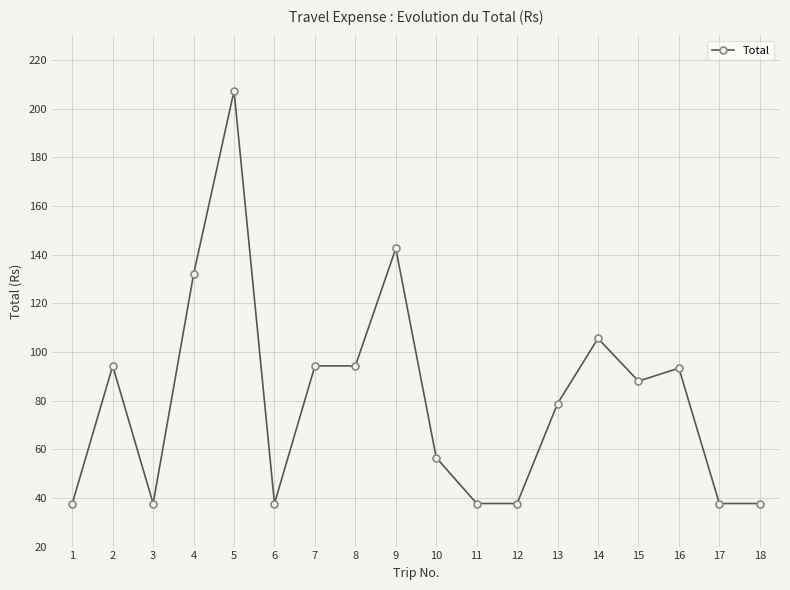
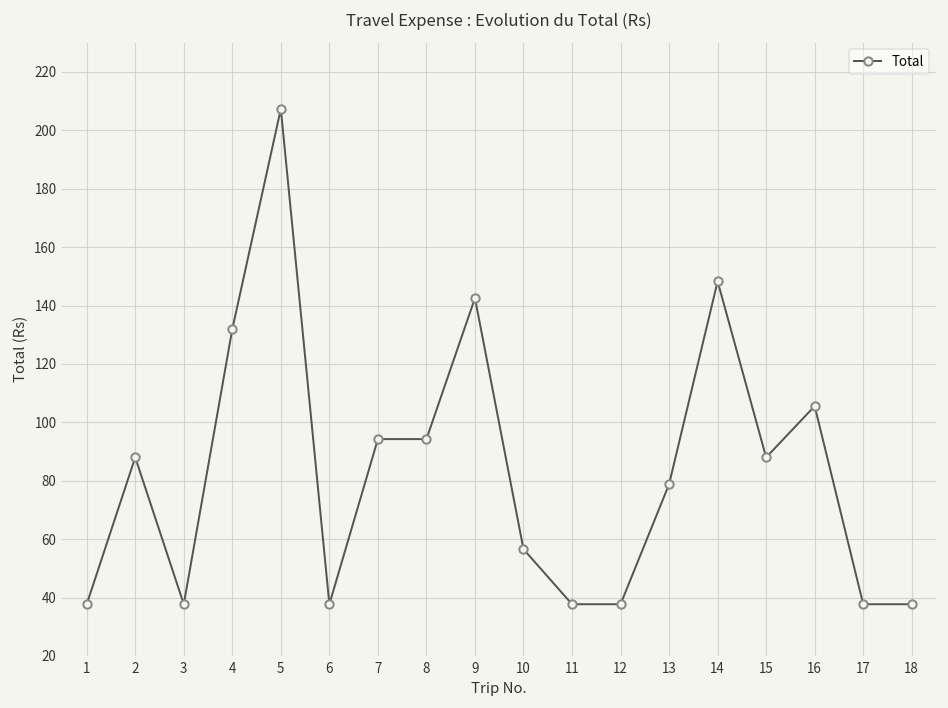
  {
    "1": 38,
-   "2": 94,
+   "2": 88,
    "3": 38,
    "4": 132,
    "5": 207,
    "6": 38,
    "7": 94,
    "8": 94,
    "9": 143,
    "10": 57,
    "11": 38,
    "12": 38,
    "13": 79,
-   "14": 106,
+   "14": 148,
    "15": 88,
-   "16": 93,
+   "16": 106,
    "17": 38,
    "18": 38
  }
